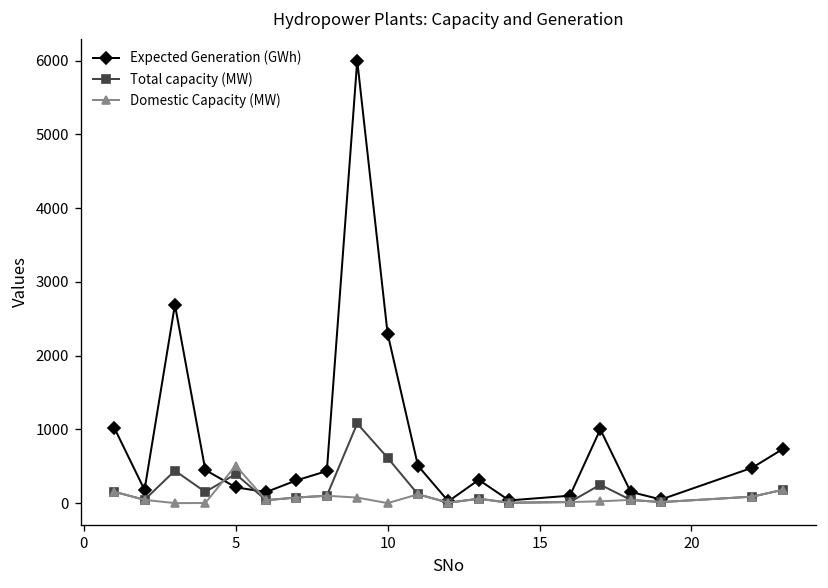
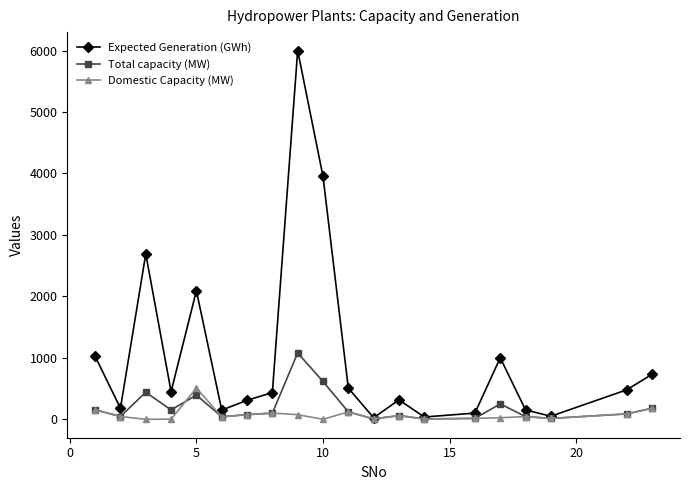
  {
    "Expected Generation (GWh)": {
-     "5": 200,
-     "10": 2300
+     "5": 2100,
+     "10": 4000
    },
    "Total capacity (MW)": {
      "5": 400,
      "10": 600
    },
    "Domestic Capacity (MW)": {
      "5": 500,
      "10": 0
    }
  }
